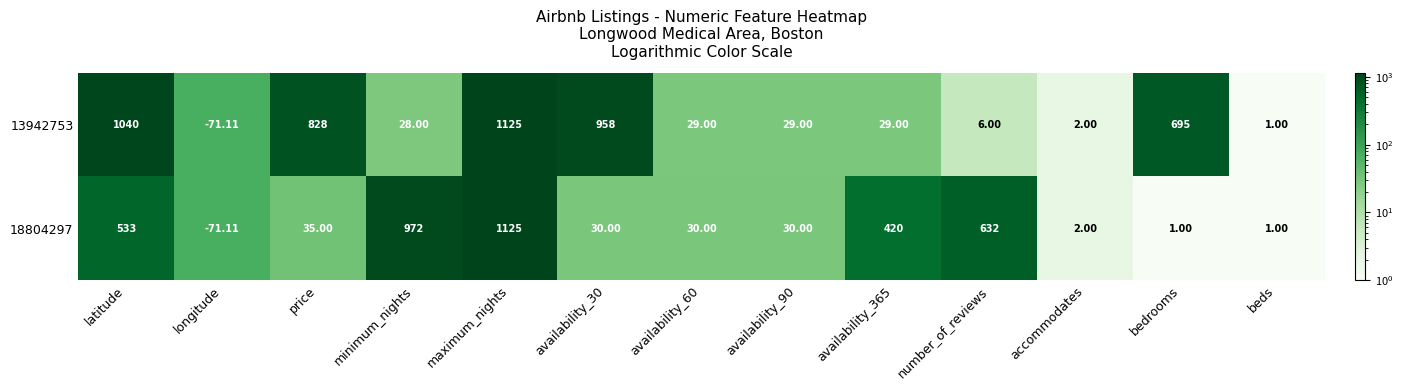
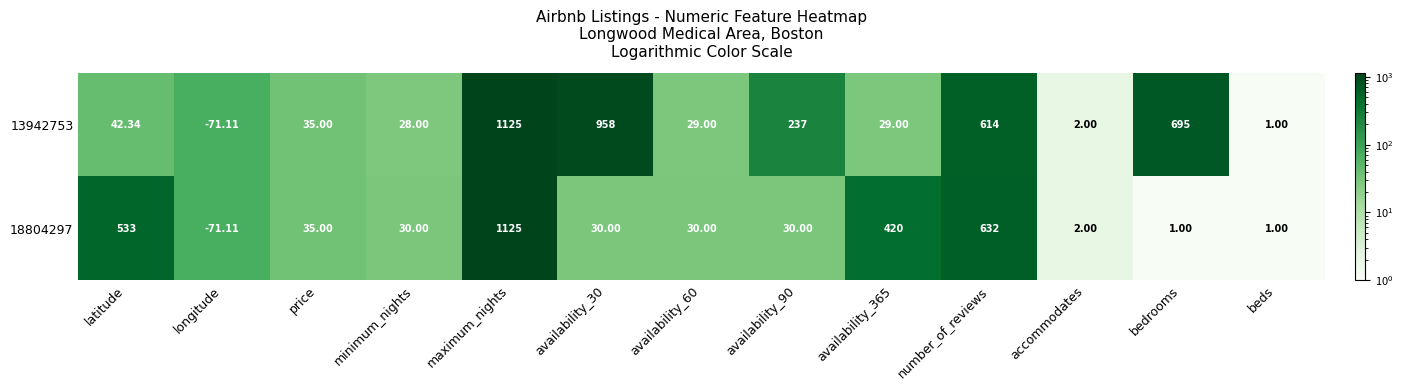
  {
    "13942753": {
-     "latitude": 1040,
+     "latitude": 42.34,
      "longitude": -71.11,
-     "price": 828,
+     "price": 35.00,
      "minimum_nights": 28.00,
      "maximum_nights": 1125,
      "availability_30": 958,
      "availability_60": 29.00,
-     "availability_90": 29.00,
+     "availability_90": 237,
      "availability_365": 29.00,
-     "number_of_reviews": 6.00,
+     "number_of_reviews": 614,
      "accommodates": 2.00,
      "bedrooms": 695,
      "beds": 1.00
    },
    "18804297": {
      "latitude": 533,
      "longitude": -71.11,
      "price": 35.00,
-     "minimum_nights": 972,
+     "minimum_nights": 30.00,
      "maximum_nights": 1125,
      "availability_30": 30.00,
      "availability_60": 30.00,
      "availability_90": 30.00,
      "availability_365": 420,
      "number_of_reviews": 632,
      "accommodates": 2.00,
      "bedrooms": 1.00,
      "beds": 1.00
    }
  }
